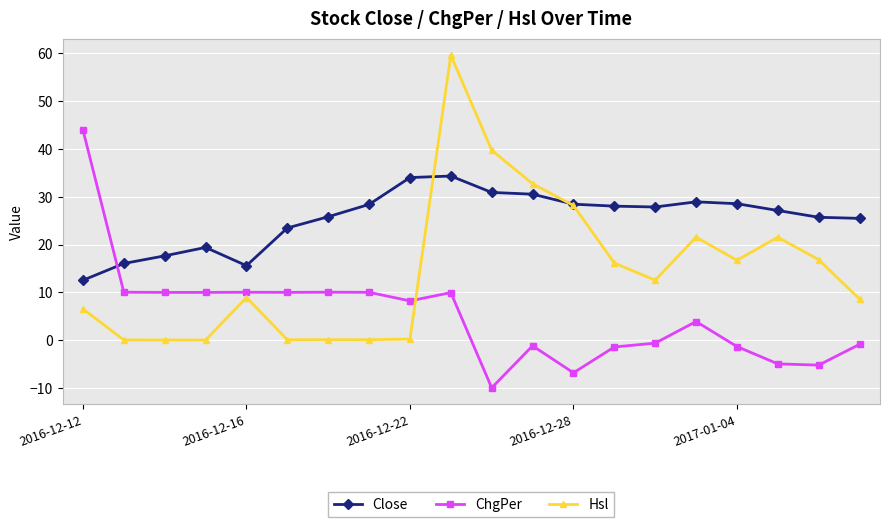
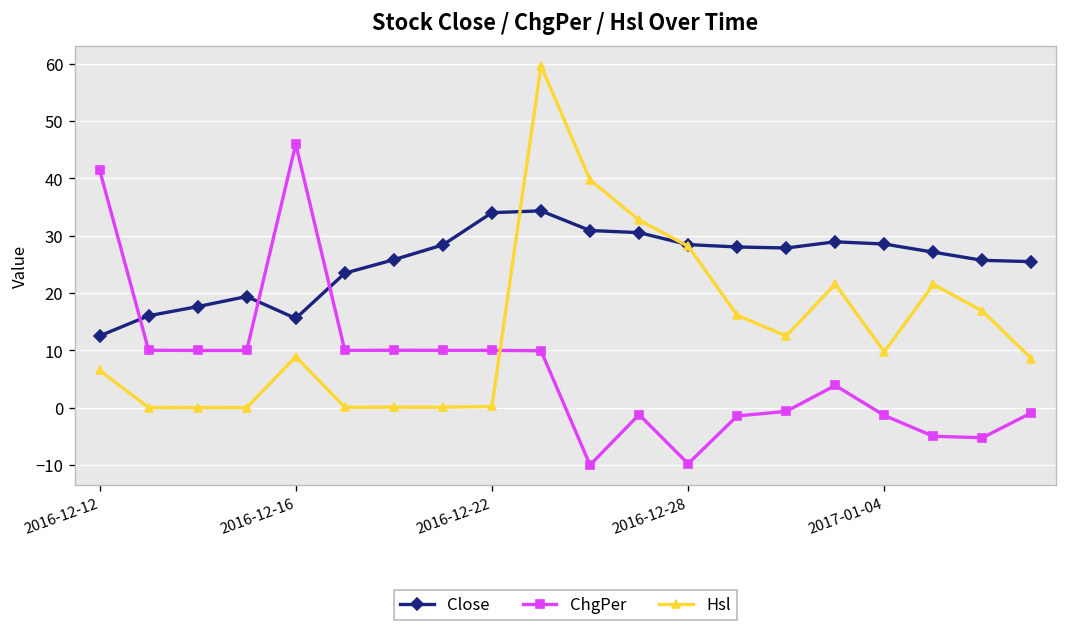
  {
    "Close": {
      "2016-12-12": 13,
      "2016-12-16": 16,
      "2016-12-22": 34,
      "2017-01-04": 29
    },
    "ChgPer": {
-     "2016-12-12": 44,
-     "2016-12-16": 10,
-     "2016-12-22": 8,
-     "2016-12-28": -7,
+     "2016-12-12": 42,
+     "2016-12-16": 46,
+     "2016-12-22": 10,
+     "2016-12-28": -10,
      "2017-01-04": -1
    },
    "Hsl": {
      "2016-12-12": 7,
      "2016-12-16": 9,
      "2016-12-22": 0,
-     "2017-01-04": 17
+     "2017-01-04": 10
    }
  }
